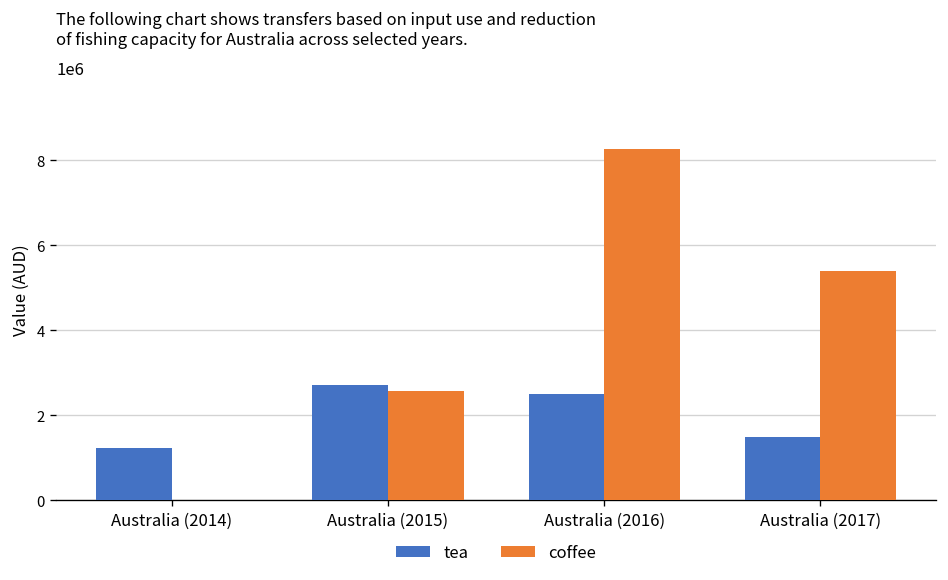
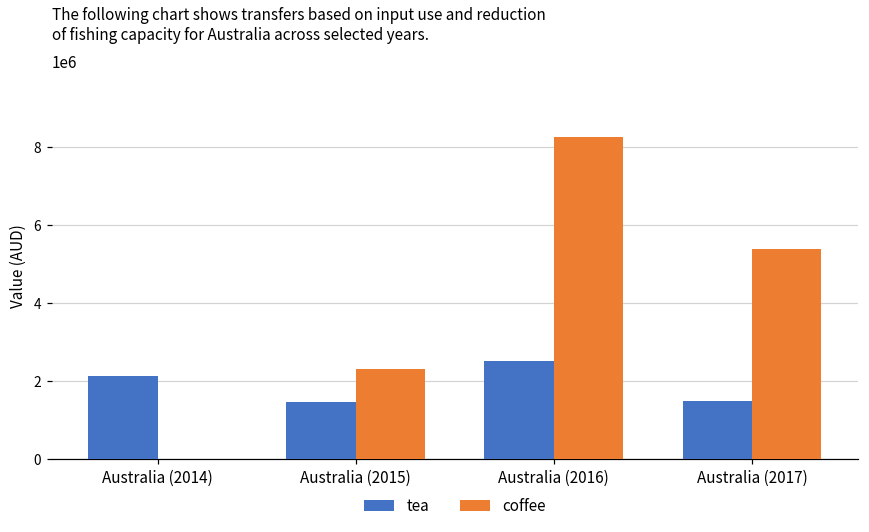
  {
    "tea": {
-     "Australia (2014)": 1200000,
-     "Australia (2015)": 2700000,
+     "Australia (2014)": 2100000,
+     "Australia (2015)": 1500000,
      "Australia (2016)": 2500000,
      "Australia (2017)": 1500000
    },
    "coffee": {
-     "Australia (2015)": 2600000,
+     "Australia (2015)": 2300000,
      "Australia (2016)": 8300000,
      "Australia (2017)": 5400000
    }
  }
